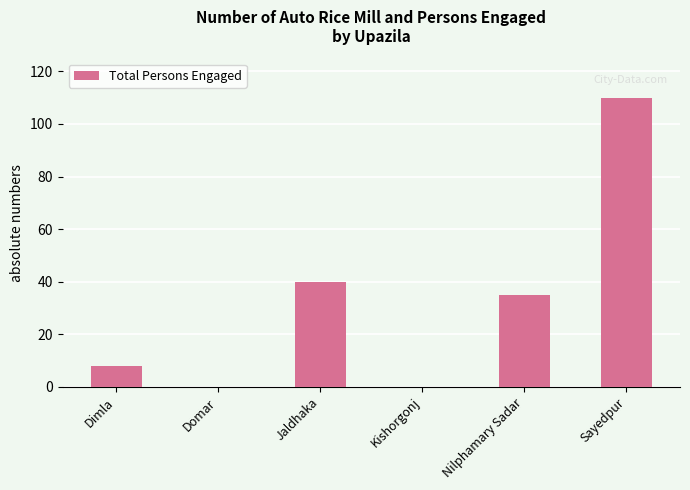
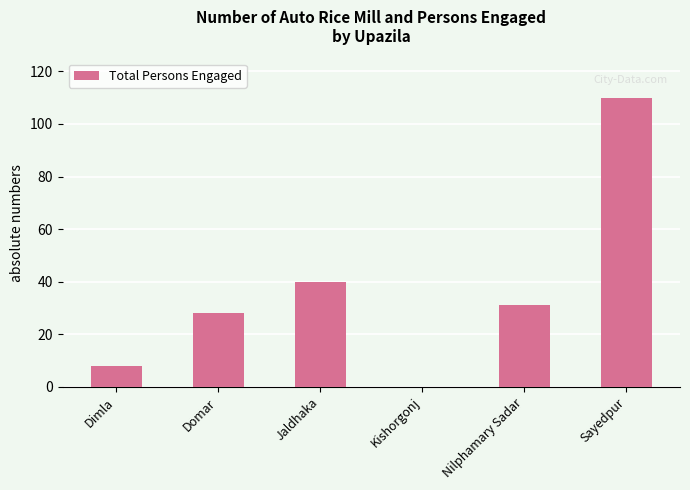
  {
    "Dimla": 8,
-   "Domar": 0,
+   "Domar": 28,
    "Jaldhaka": 40,
    "Kishorgonj": 0,
-   "Nilphamary Sadar": 35,
+   "Nilphamary Sadar": 31,
    "Sayedpur": 110
  }
